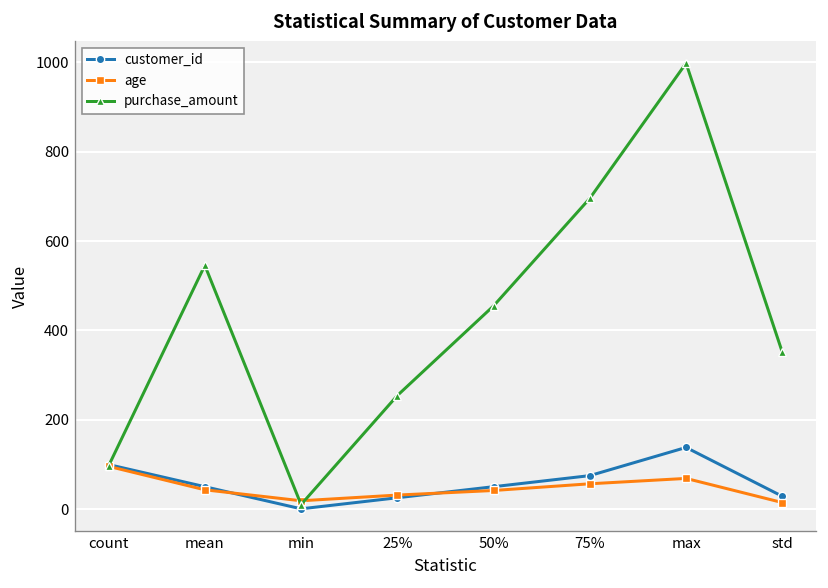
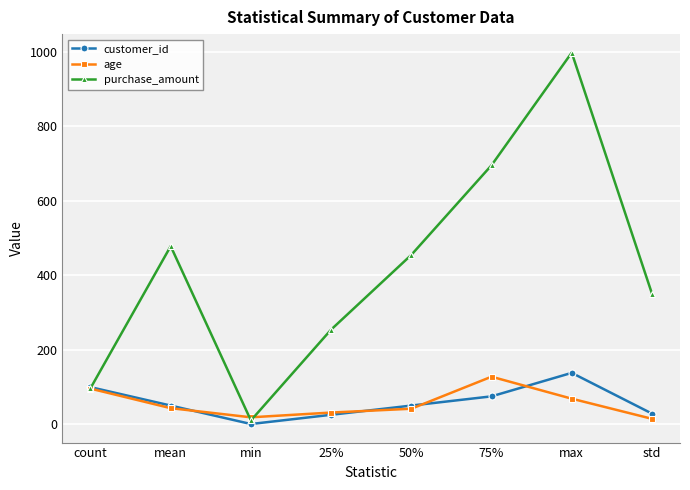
  {
    "customer_id": {
      "mean": 50,
      "min": 0,
      "50%": 50,
      "75%": 80,
      "max": 140,
      "std": 30
    },
    "age": {
      "mean": 40,
      "min": 20,
      "50%": 40,
-     "75%": 60,
+     "75%": 130,
      "max": 70,
      "std": 20
    },
    "purchase_amount": {
-     "mean": 550,
+     "mean": 480,
      "min": 10,
      "25%": 250,
      "50%": 450,
      "75%": 700,
      "max": 1000,
      "std": 350
    }
  }
